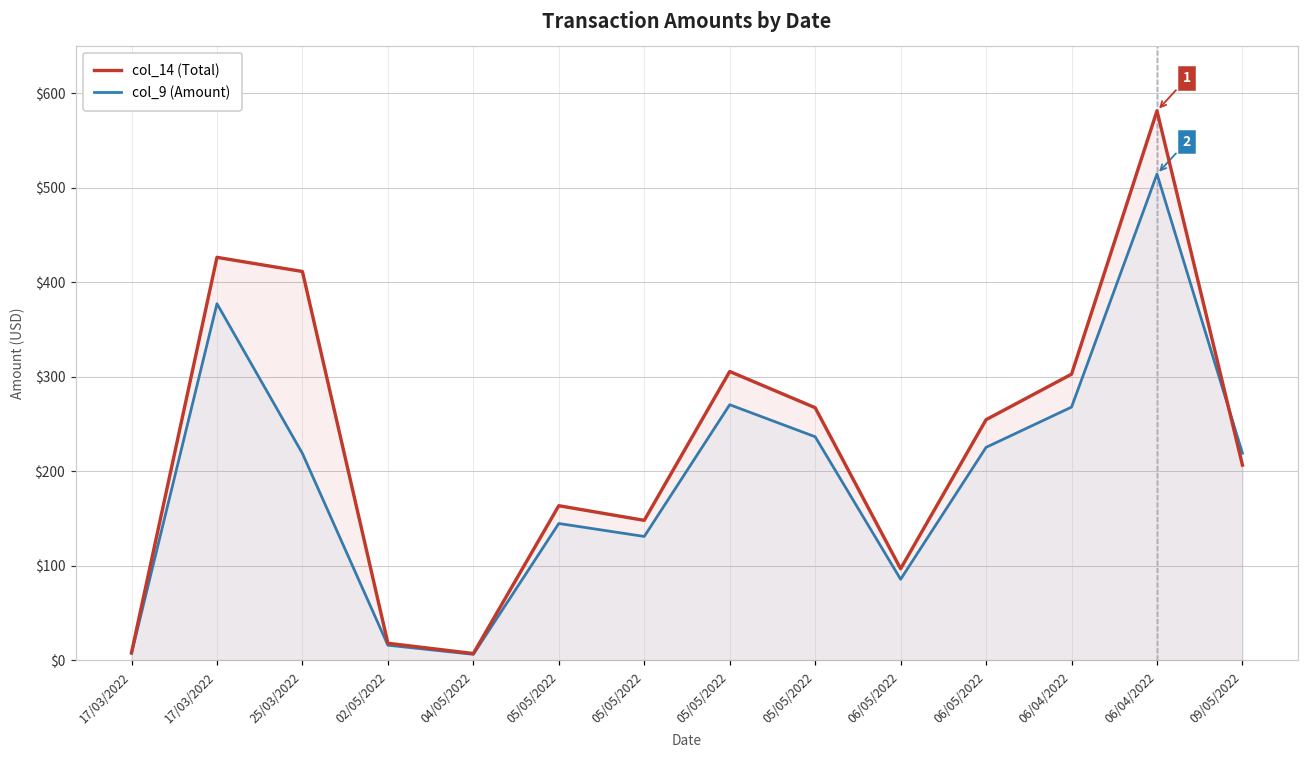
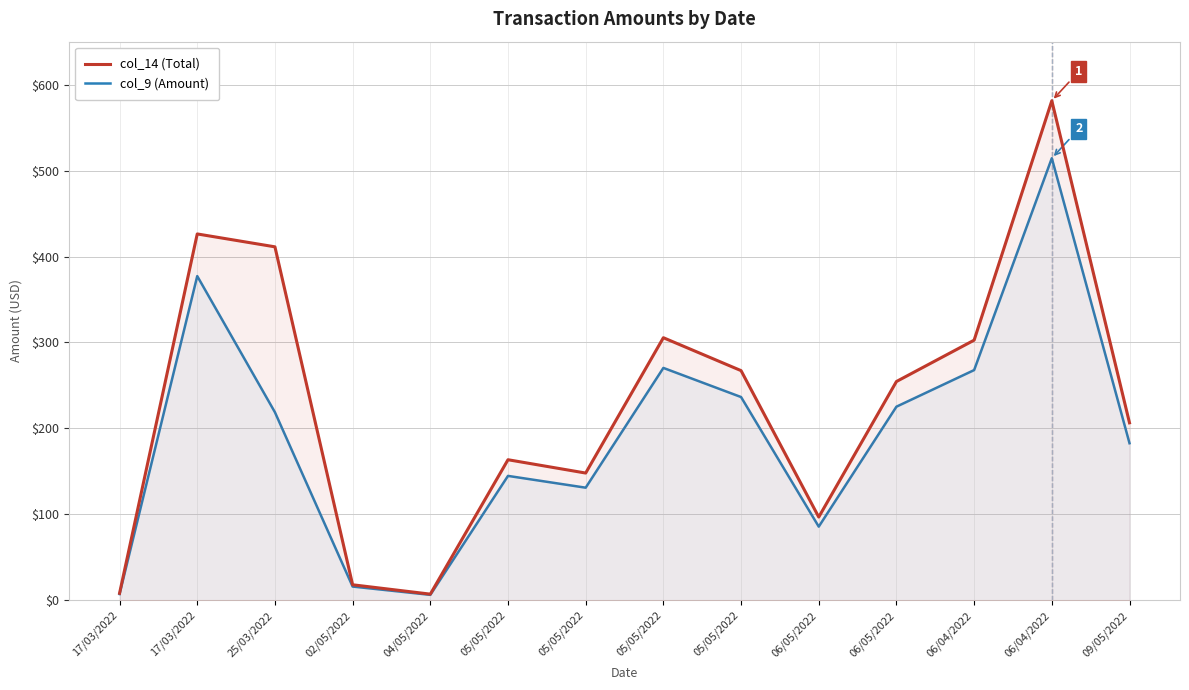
  {
    "col_14 (Total)": {
      "25/03/2022": "$410",
      "09/05/2022": "$210"
    },
    "col_9 (Amount)": {
      "25/03/2022": "$220",
-     "09/05/2022": "$220"
+     "09/05/2022": "$180"
    }
  }
